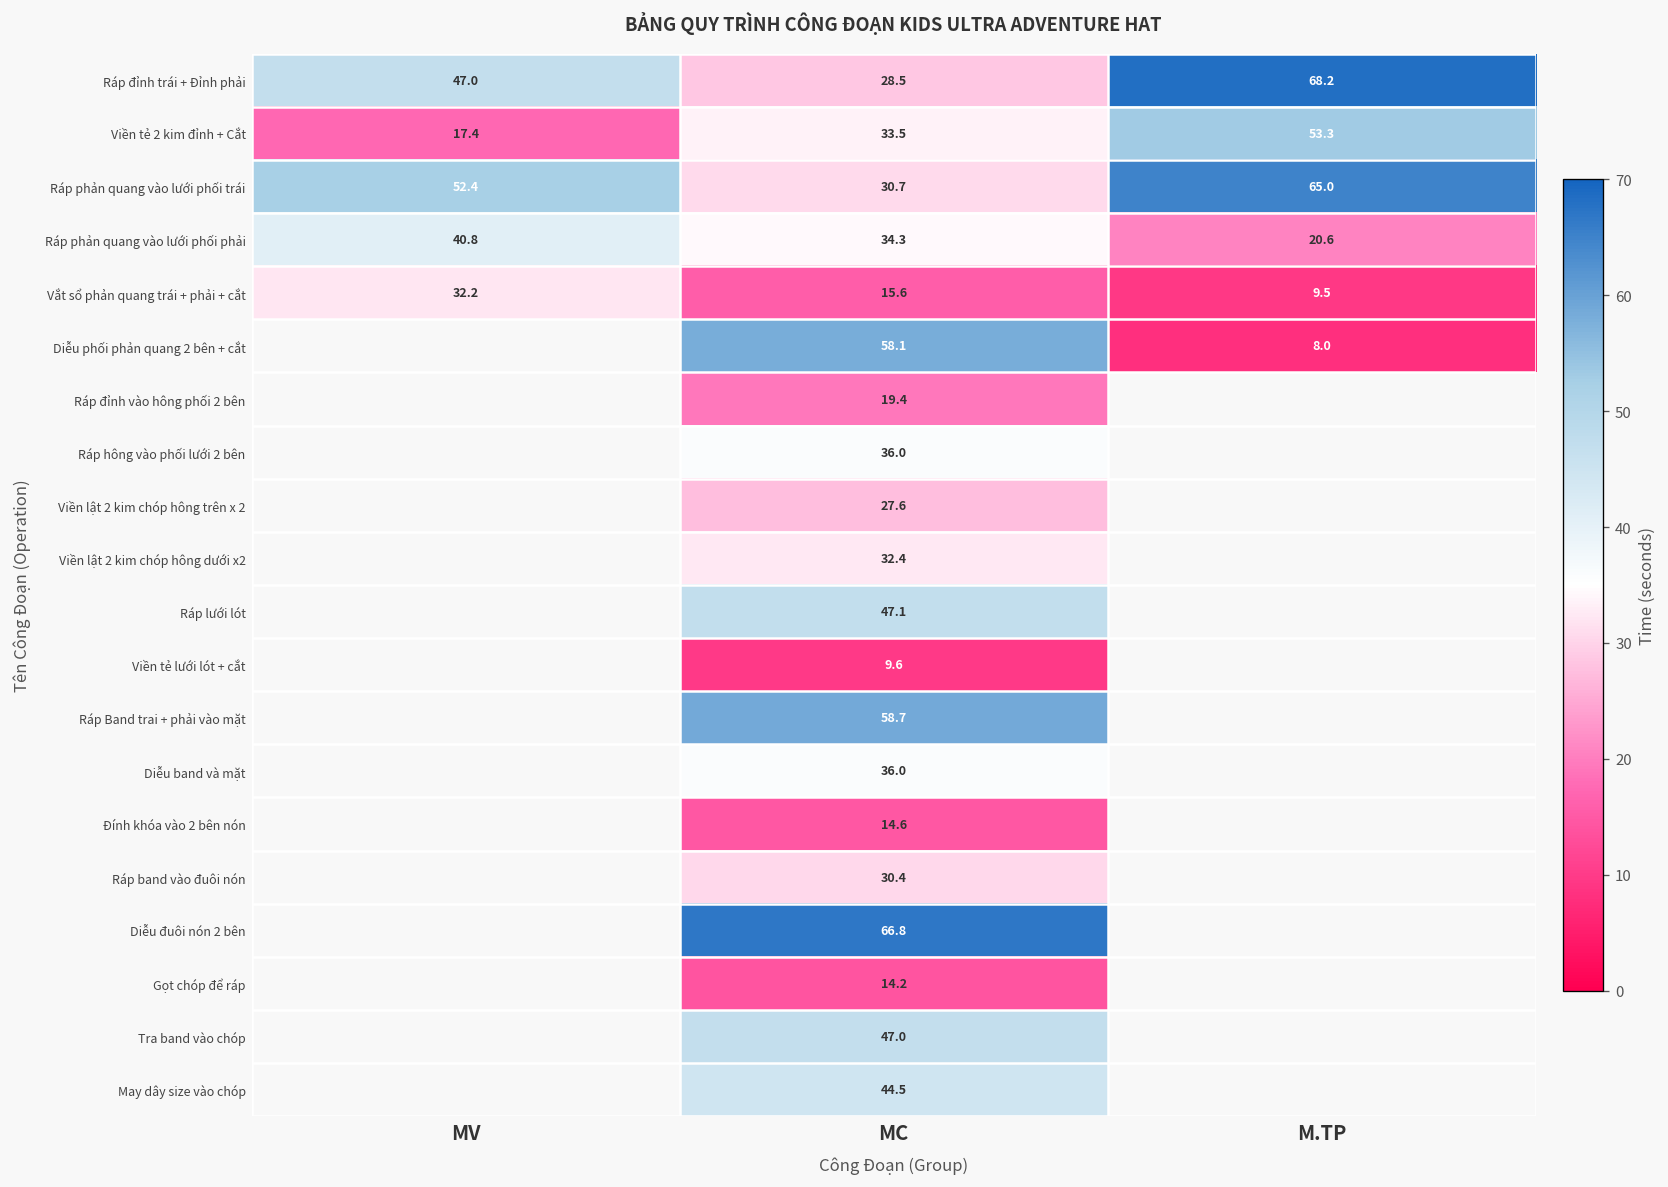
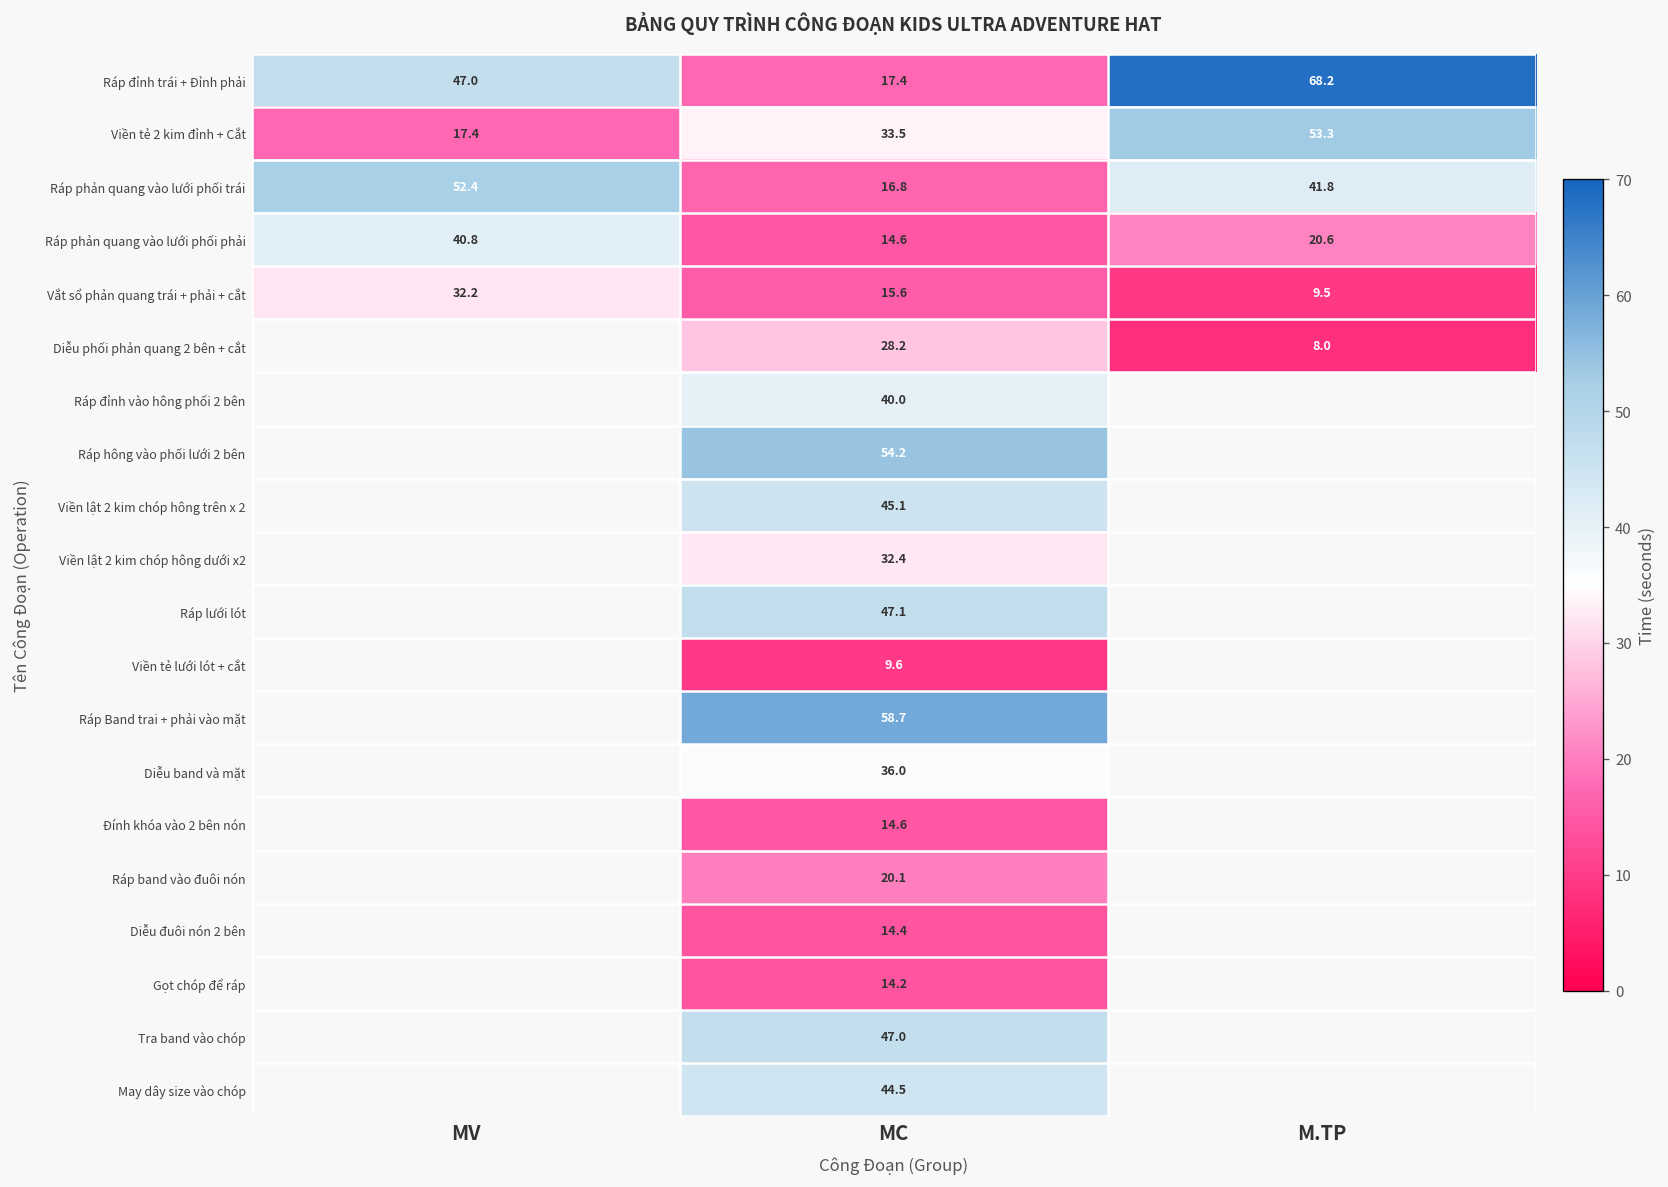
  {
    "Ráp đỉnh trái + Đỉnh phải": {
      "MV": 47.0,
-     "MC": 28.5,
+     "MC": 17.4,
      "M.TP": 68.2
    },
    "Viền tẻ 2 kim đỉnh + Cắt": {
      "MV": 17.4,
      "MC": 33.5,
      "M.TP": 53.3
    },
    "Ráp phản quang vào lưới phối trái": {
      "MV": 52.4,
-     "MC": 30.7,
-     "M.TP": 65.0
+     "MC": 16.8,
+     "M.TP": 41.8
    },
    "Ráp phản quang vào lưới phối phải": {
      "MV": 40.8,
-     "MC": 34.3,
+     "MC": 14.6,
      "M.TP": 20.6
    },
    "Vắt sổ phản quang trái + phải + cắt": {
      "MV": 32.2,
      "MC": 15.6,
      "M.TP": 9.5
    },
    "Diễu phối phản quang 2 bên + cắt": {
-     "MC": 58.1,
+     "MC": 28.2,
      "M.TP": 8.0
    },
    "Ráp đỉnh vào hông phối 2 bên": {
-     "MC": 19.4
+     "MC": 40.0
    },
    "Ráp hông vào phối lưới 2 bên": {
-     "MC": 36.0
+     "MC": 54.2
    },
    "Viền lật 2 kim chóp hông trên x 2": {
-     "MC": 27.6
+     "MC": 45.1
    },
    "Viền lật 2 kim chóp hông dưới x2": {
      "MC": 32.4
    },
    "Ráp lưới lót": {
      "MC": 47.1
    },
    "Viền tẻ lưới lót + cắt": {
      "MC": 9.6
    },
    "Ráp Band trai + phải vào mặt": {
      "MC": 58.7
    },
    "Diễu band và mặt": {
      "MC": 36.0
    },
    "Đính khóa vào 2 bên nón": {
      "MC": 14.6
    },
    "Ráp band vào đuôi nón": {
-     "MC": 30.4
+     "MC": 20.1
    },
    "Diễu đuôi nón 2 bên": {
-     "MC": 66.8
+     "MC": 14.4
    },
    "Gọt chóp để ráp": {
      "MC": 14.2
    },
    "Tra band vào chóp": {
      "MC": 47.0
    },
    "May dây size vào chóp": {
      "MC": 44.5
    }
  }
